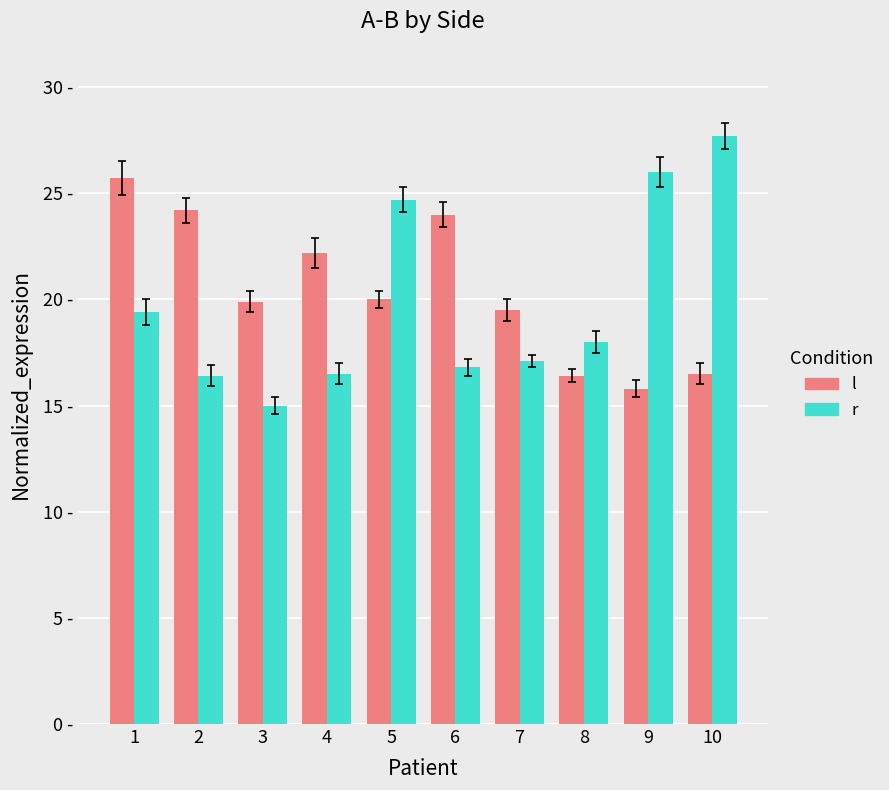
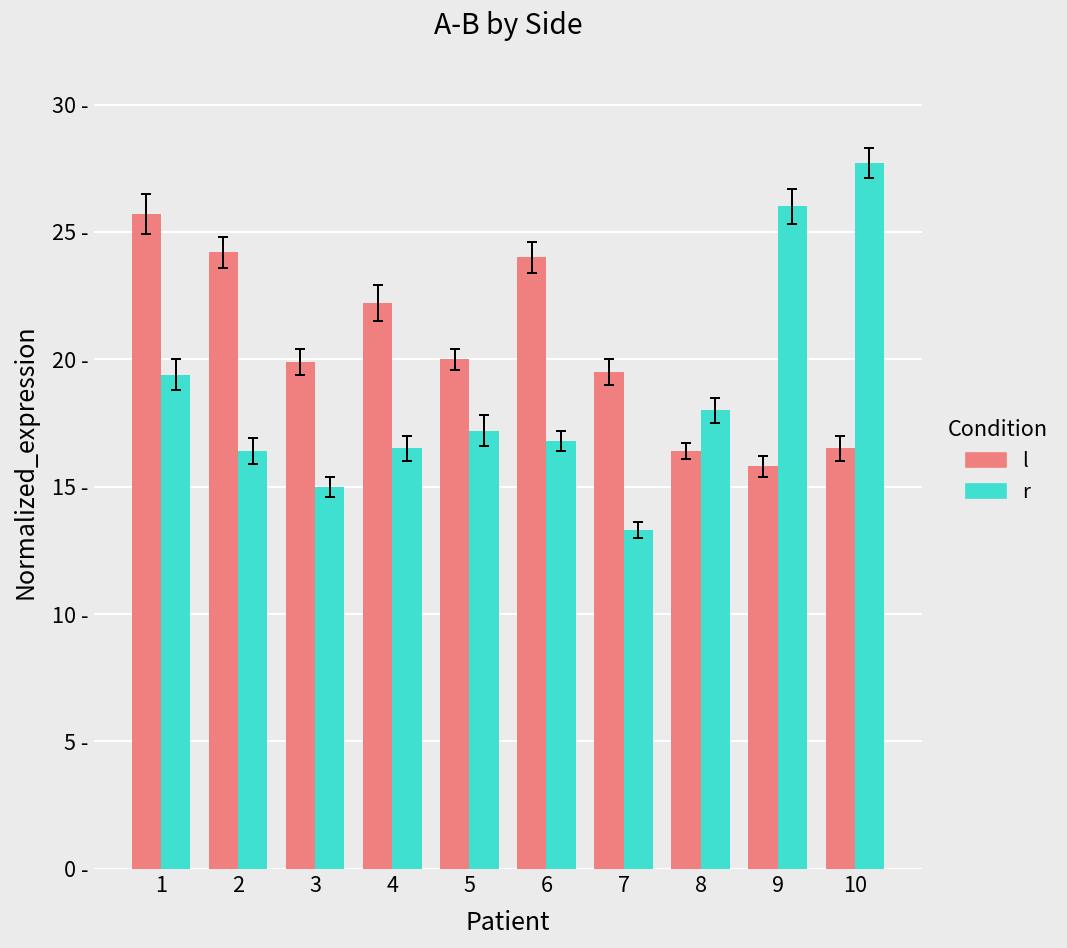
  {
    "l": {
      "1": "25.7 -",
      "2": "24.2 -",
      "3": "19.9 -",
      "4": "22.2 -",
      "5": "20.0 -",
      "6": "24.0 -",
      "7": "19.5 -",
      "8": "16.4 -",
      "9": "15.8 -",
      "10": "16.5 -"
    },
    "r": {
      "1": "19.4 -",
      "2": "16.4 -",
      "3": "15.0 -",
      "4": "16.5 -",
-     "5": "24.7 -",
+     "5": "17.2 -",
      "6": "16.8 -",
-     "7": "17.1 -",
+     "7": "13.3 -",
      "8": "18.0 -",
      "9": "26.0 -",
      "10": "27.7 -"
    }
  }
